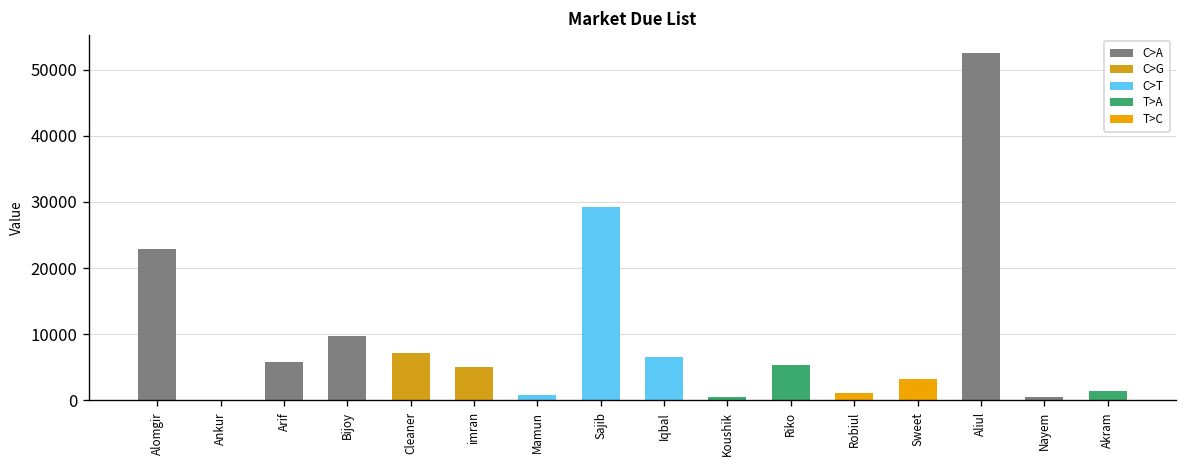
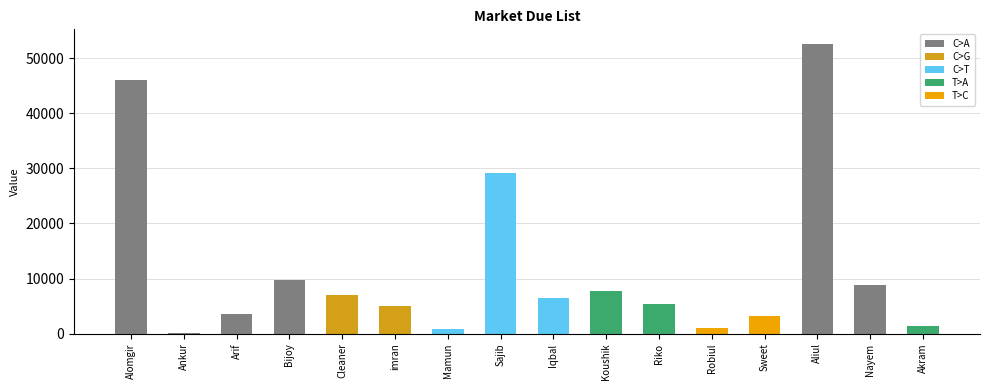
  {
-   "Alomgir": 23000,
-   "Arif": 6000,
+   "Alomgir": 46000,
+   "Arif": 4000,
    "Bijoy": 10000,
    "Cleaner": 7000,
    "imran": 5000,
    "Mamun": 1000,
    "Sajib": 29000,
    "Iqbal": 7000,
-   "Koushik": 1000,
+   "Koushik": 8000,
    "Riko": 5000,
    "Robiul": 1000,
    "Sweet": 3000,
    "Aliul": 53000,
-   "Nayem": 1000,
+   "Nayem": 9000,
    "Akram": 1000
  }
